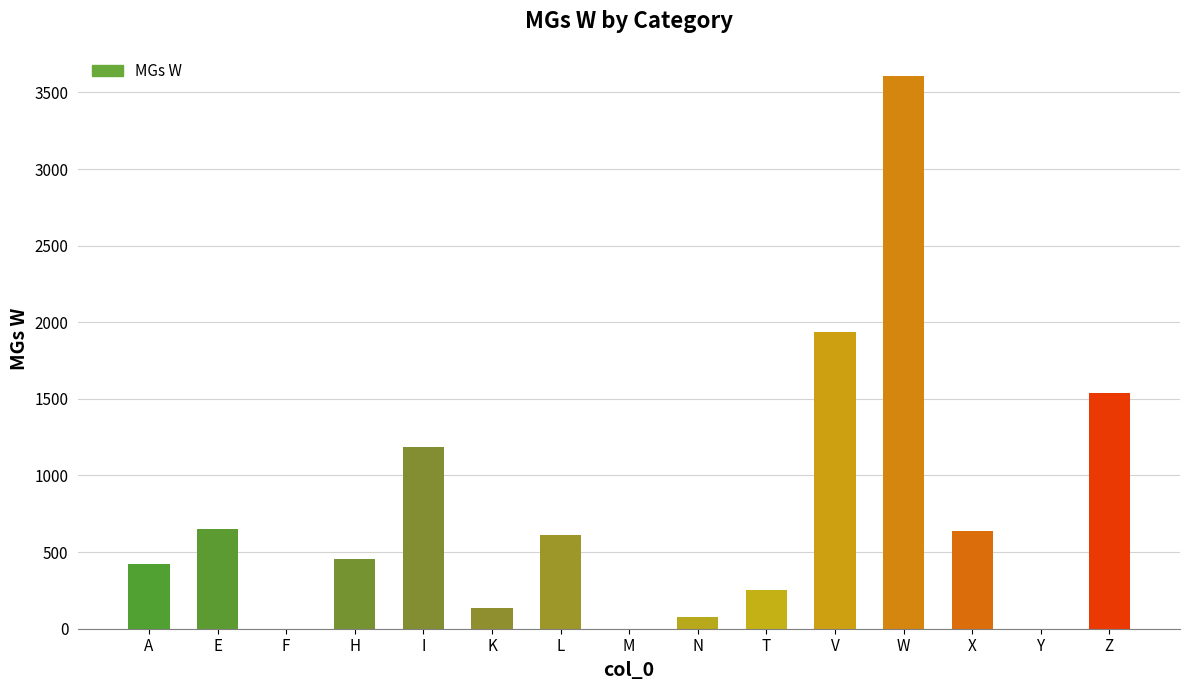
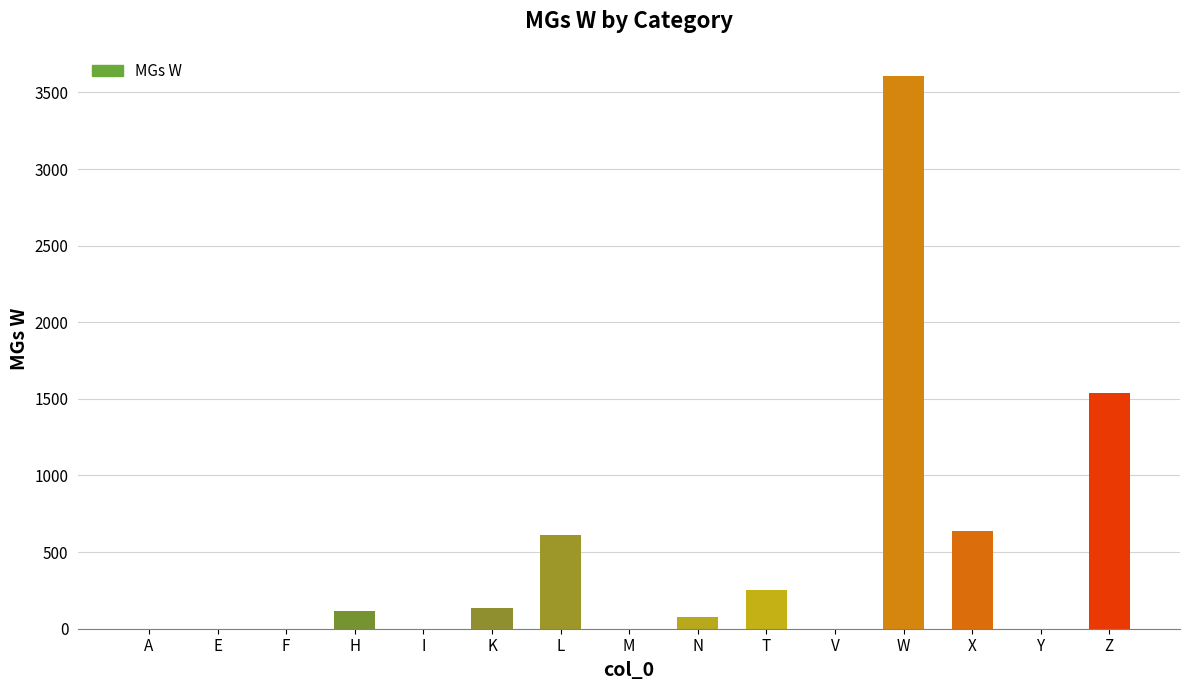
  {
-   "A": 430,
-   "E": 650,
+   "A": 0,
+   "E": 0,
    "F": 0,
-   "H": 450,
-   "I": 1180,
+   "H": 120,
+   "I": 0,
    "K": 140,
    "L": 610,
    "M": 0,
    "N": 80,
    "T": 260,
-   "V": 1940,
+   "V": 0,
    "W": 3600,
    "X": 640,
    "Y": 0,
    "Z": 1540
  }
